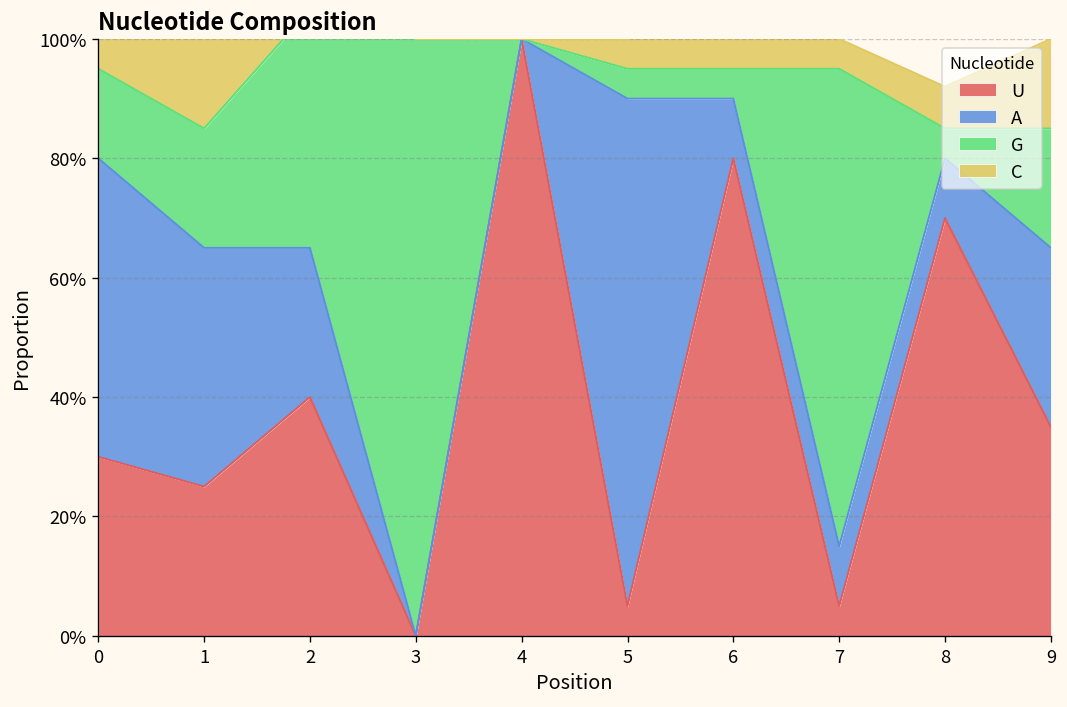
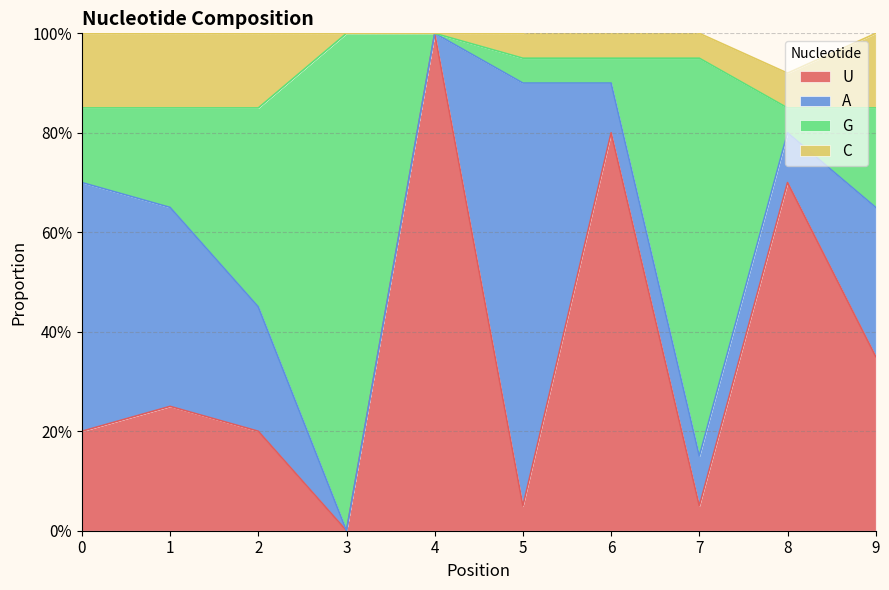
  {
    "U": {
-     "0": "30%",
+     "0": "20%",
      "1": "25%",
-     "2": "40%",
+     "2": "20%",
      "5": "5%",
      "6": "80%",
      "7": "5%",
      "8": "70%",
      "9": "35%"
    },
    "A": {
      "0": "50%",
      "1": "40%",
      "2": "25%",
      "5": "85%",
      "6": "10%",
      "7": "10%",
      "9": "30%"
    },
    "G": {
      "0": "15%",
      "1": "20%",
      "5": "5%",
      "6": "5%",
      "7": "80%",
      "9": "20%"
    },
    "C": {
      "1": "15%",
      "5": "5%",
      "7": "5%",
      "9": "15%"
    }
  }
